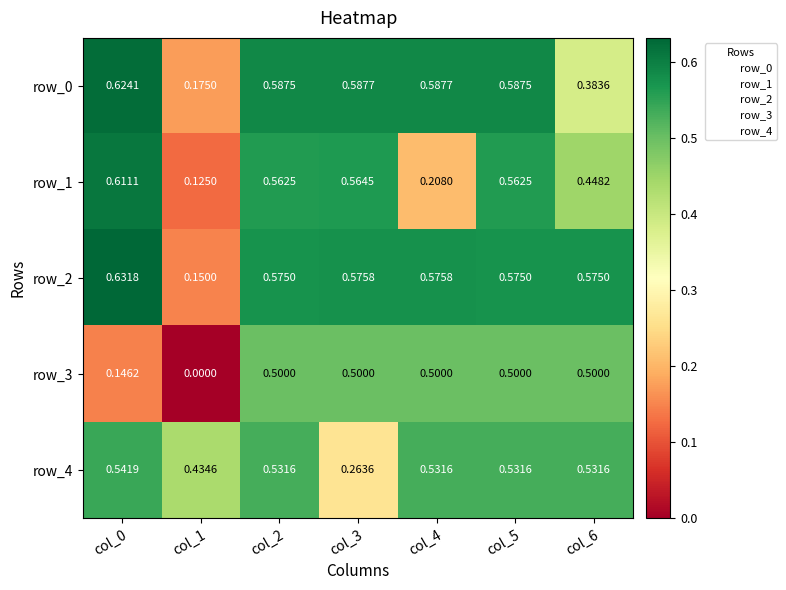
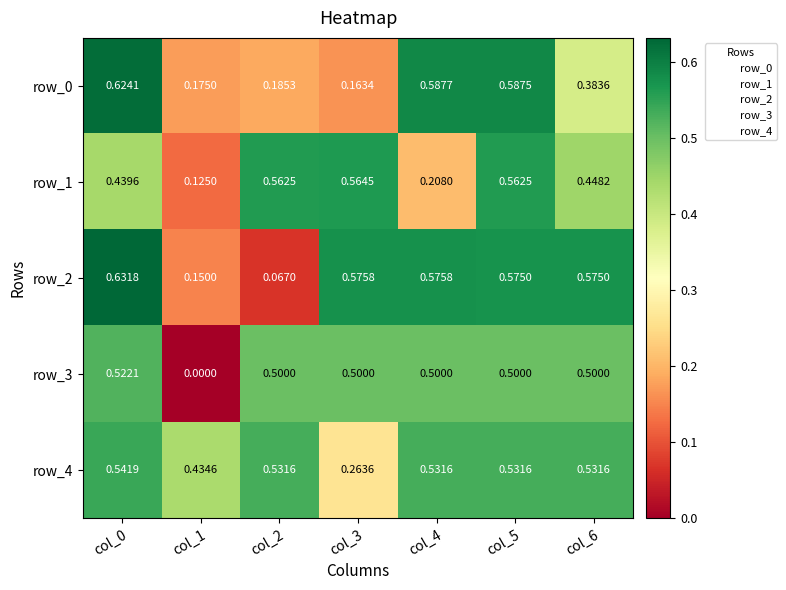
  {
    "row_0": {
      "col_0": 0.6241,
      "col_1": 0.1750,
-     "col_2": 0.5875,
-     "col_3": 0.5877,
+     "col_2": 0.1853,
+     "col_3": 0.1634,
      "col_4": 0.5877,
      "col_5": 0.5875,
      "col_6": 0.3836
    },
    "row_1": {
-     "col_0": 0.6111,
+     "col_0": 0.4396,
      "col_1": 0.1250,
      "col_2": 0.5625,
      "col_3": 0.5645,
      "col_4": 0.2080,
      "col_5": 0.5625,
      "col_6": 0.4482
    },
    "row_2": {
      "col_0": 0.6318,
      "col_1": 0.1500,
-     "col_2": 0.5750,
+     "col_2": 0.0670,
      "col_3": 0.5758,
      "col_4": 0.5758,
      "col_5": 0.5750,
      "col_6": 0.5750
    },
    "row_3": {
-     "col_0": 0.1462,
+     "col_0": 0.5221,
      "col_1": 0.0000,
      "col_2": 0.5000,
      "col_3": 0.5000,
      "col_4": 0.5000,
      "col_5": 0.5000,
      "col_6": 0.5000
    },
    "row_4": {
      "col_0": 0.5419,
      "col_1": 0.4346,
      "col_2": 0.5316,
      "col_3": 0.2636,
      "col_4": 0.5316,
      "col_5": 0.5316,
      "col_6": 0.5316
    }
  }
